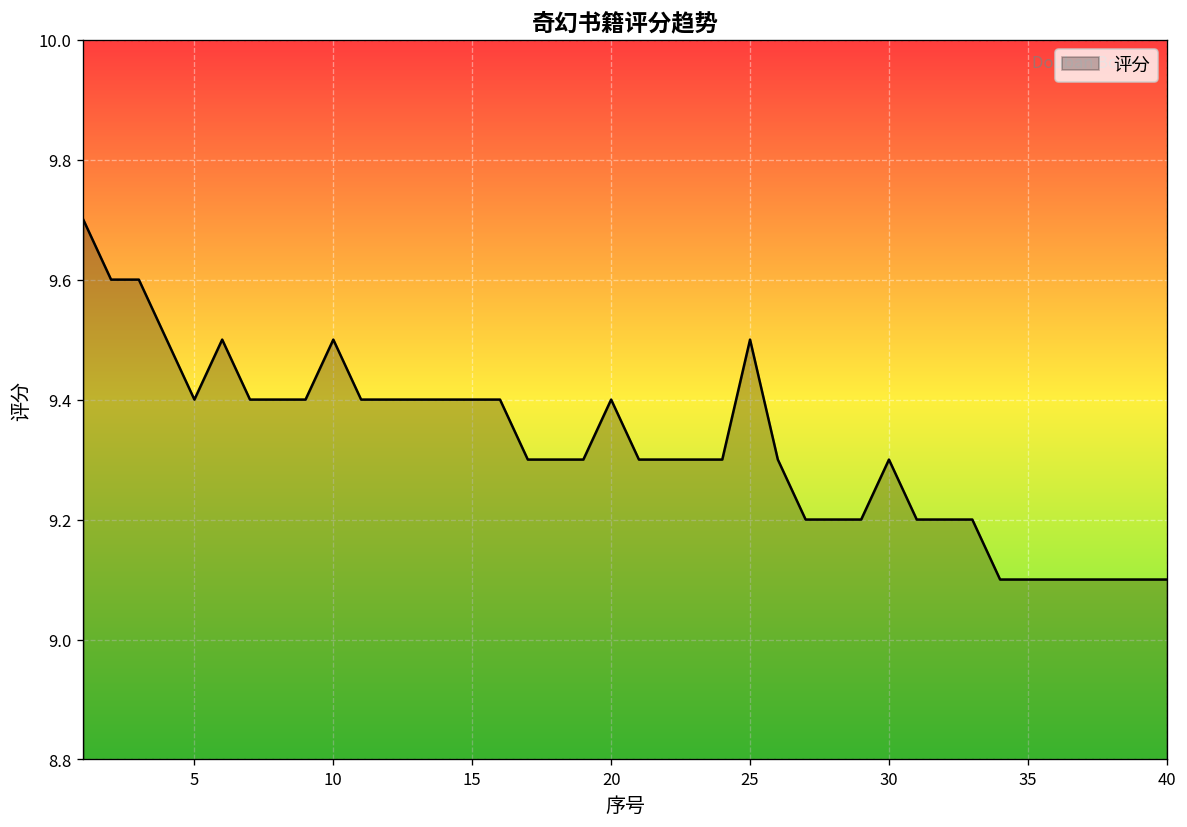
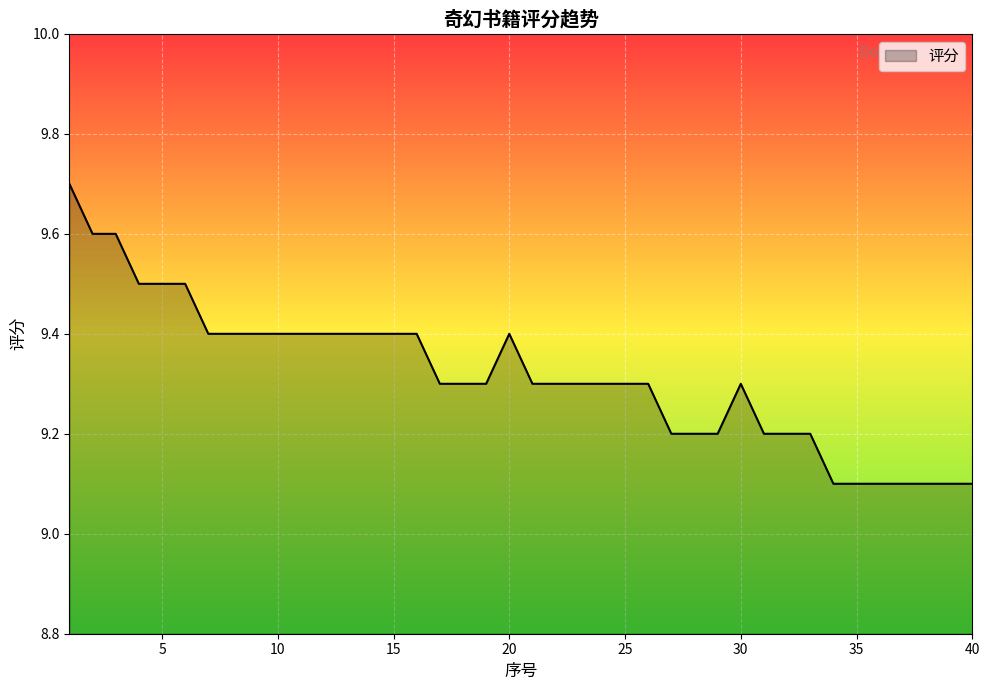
  {
-   "5": 9.4,
-   "10": 9.5,
+   "5": 9.5,
+   "10": 9.4,
    "15": 9.4,
    "20": 9.4,
-   "25": 9.5,
+   "25": 9.3,
    "30": 9.3,
    "35": 9.1,
    "40": 9.1
  }
